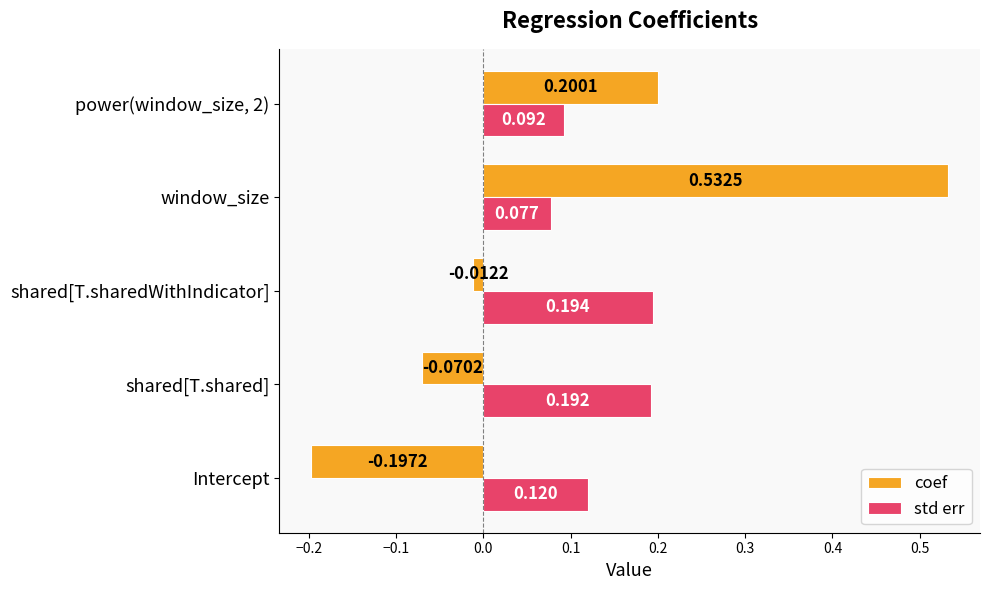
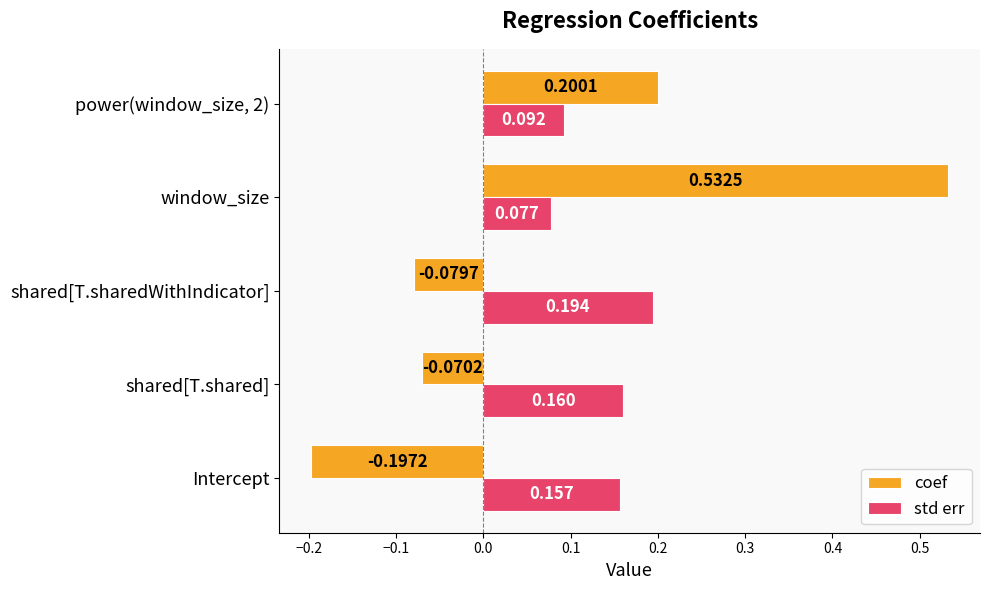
  {
    "coef": {
      "power(window_size, 2)": 0.2001,
      "window_size": 0.5325,
-     "shared[T.sharedWithIndicator]": -0.0122,
+     "shared[T.sharedWithIndicator]": -0.0797,
      "shared[T.shared]": -0.0702,
      "Intercept": -0.1972
    },
    "std err": {
      "power(window_size, 2)": 0.092,
      "window_size": 0.077,
      "shared[T.sharedWithIndicator]": 0.194,
-     "shared[T.shared]": 0.192,
-     "Intercept": 0.120
+     "shared[T.shared]": 0.160,
+     "Intercept": 0.157
    }
  }
